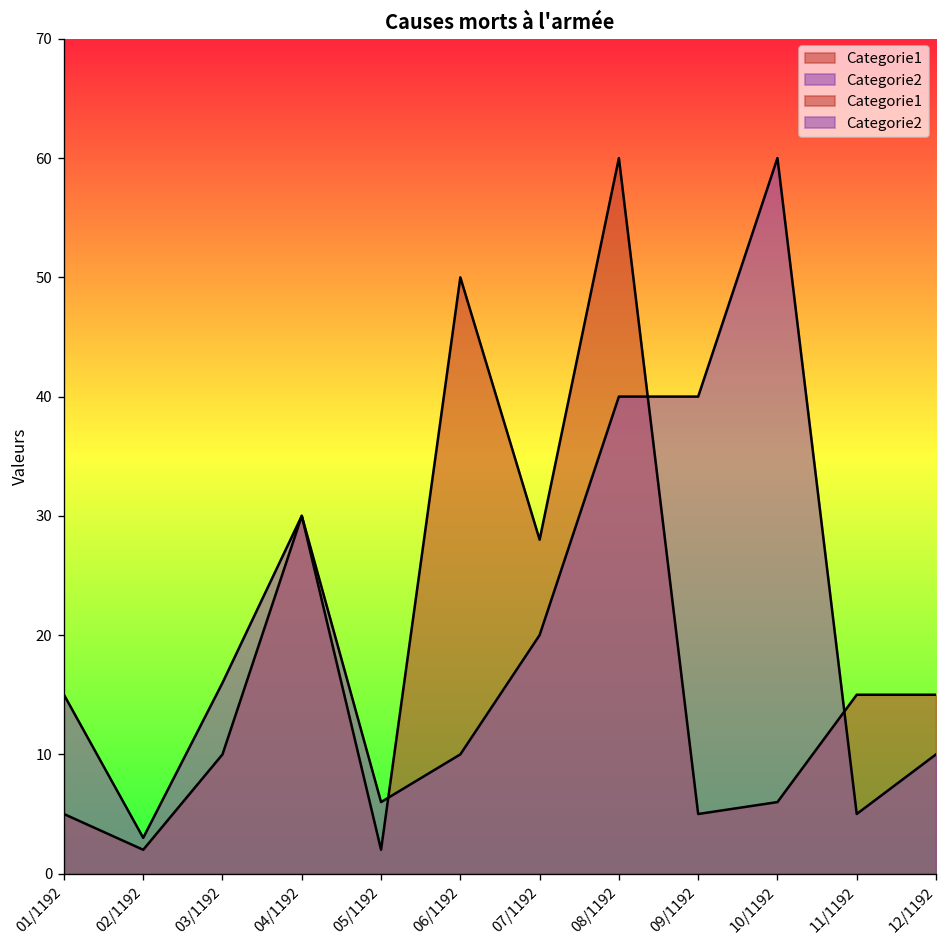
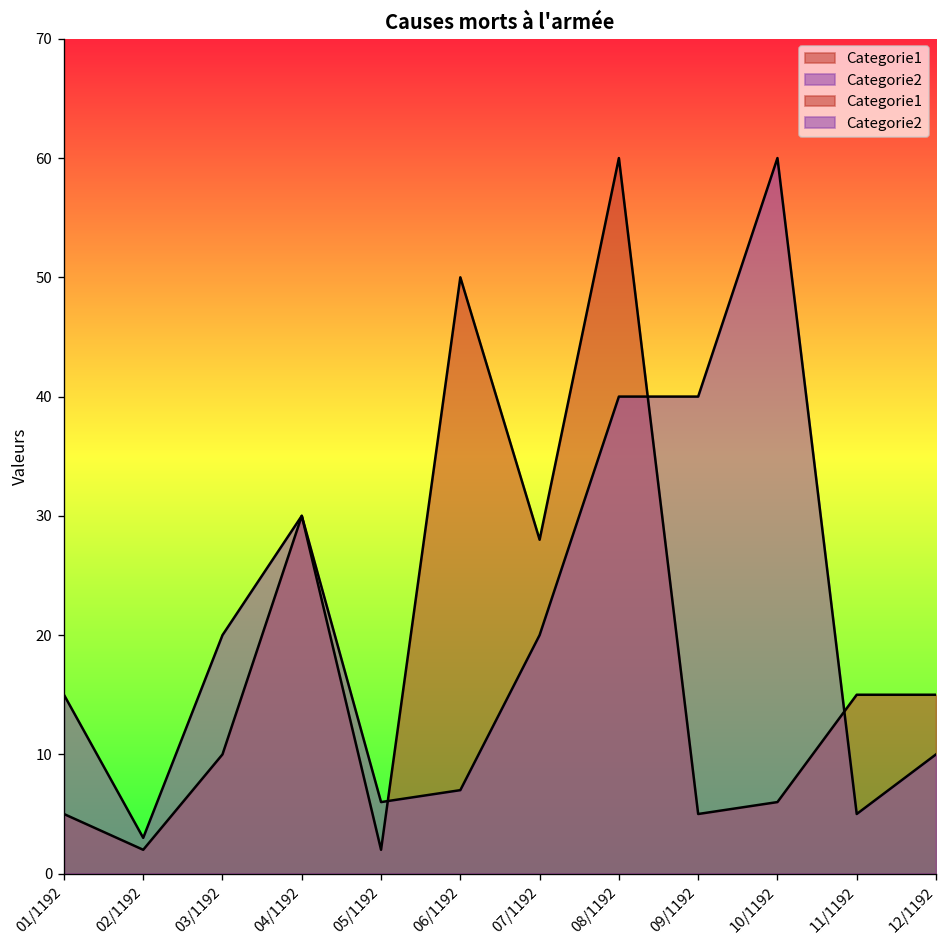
  {
    "Categorie1": {
      "01/1192": 5,
      "02/1192": 2,
      "03/1192": 10,
      "05/1192": 2,
      "06/1192": 50,
      "07/1192": 28,
      "08/1192": 60,
      "09/1192": 5,
      "10/1192": 6,
      "11/1192": 15,
      "12/1192": 15
    },
    "Categorie2": {
      "01/1192": 15,
      "02/1192": 3,
-     "03/1192": 16,
+     "03/1192": 20,
      "05/1192": 6,
-     "06/1192": 10,
+     "06/1192": 7,
      "07/1192": 20,
      "08/1192": 40,
      "09/1192": 40,
      "10/1192": 60,
      "11/1192": 5,
      "12/1192": 10
    }
  }
